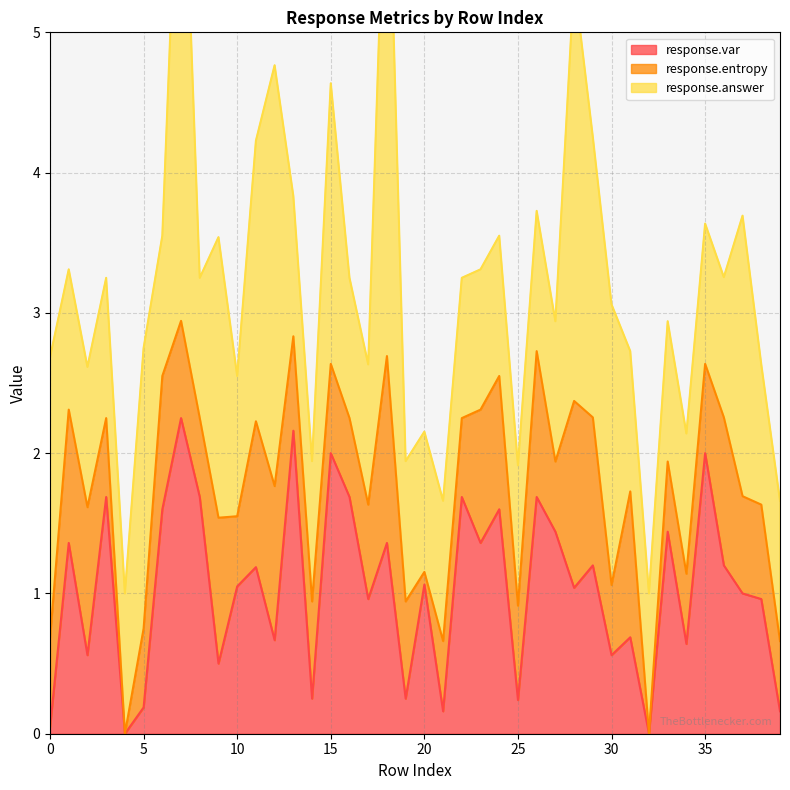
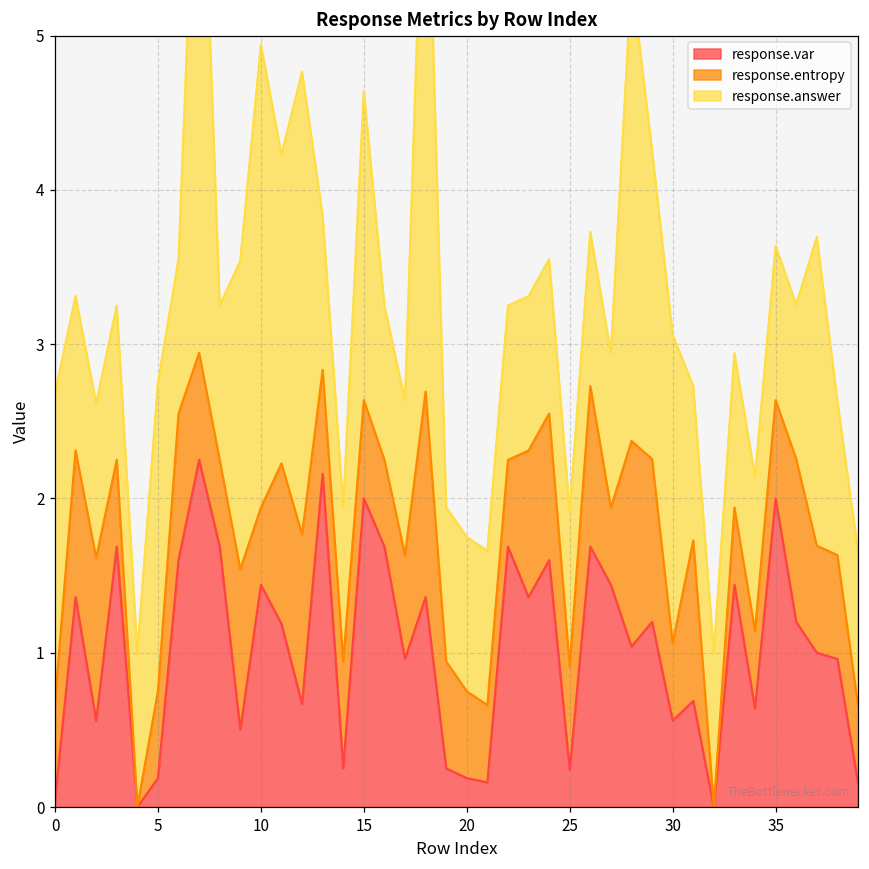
  {
    "response.var": {
      "0": 0.05,
      "5": 0.19,
-     "10": 1.05,
+     "10": 1.44,
      "15": 2.00,
-     "20": 1.06,
+     "20": 0.19,
      "25": 0.24,
      "30": 0.56,
      "35": 2.00
    },
    "response.entropy": {
      "0": 0.64,
      "5": 0.56,
      "10": 0.50,
      "15": 0.64,
-     "20": 0.09,
+     "20": 0.56,
      "25": 0.67,
      "30": 0.50,
      "35": 0.64
    },
    "response.answer": {
      "0": 2,
      "5": 2,
-     "10": 1,
+     "10": 3,
      "15": 2,
      "20": 1,
      "25": 1,
      "30": 2,
      "35": 1
    }
  }
